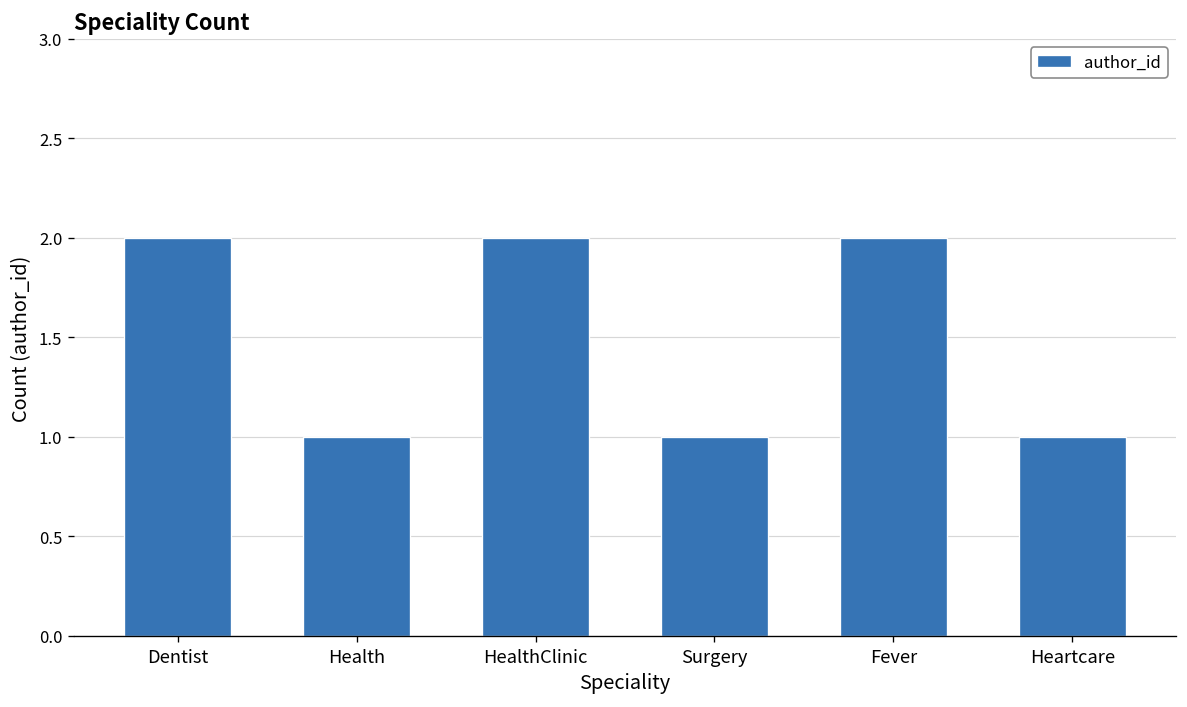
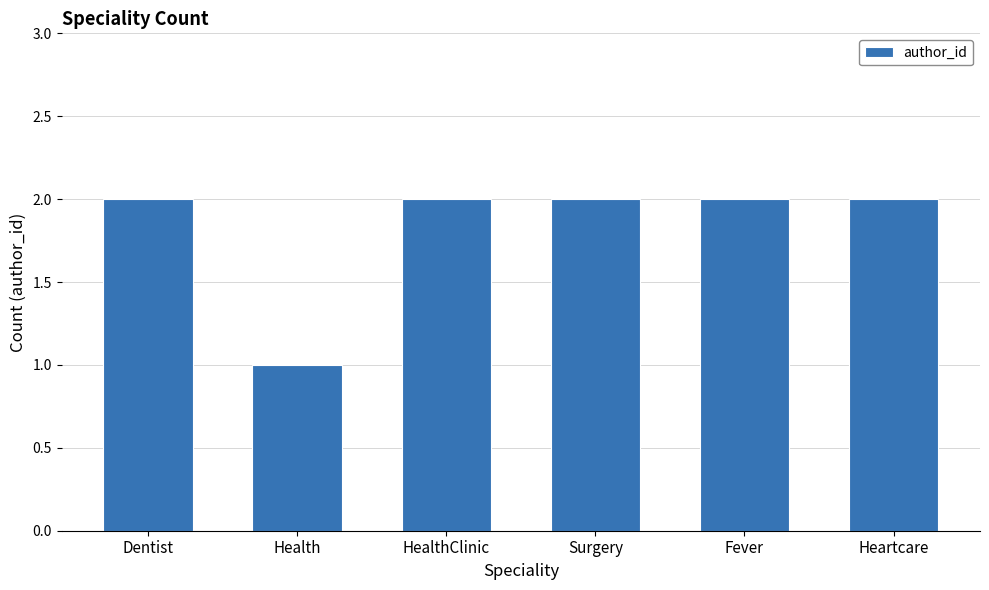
  {
    "Dentist": 2,
    "Health": 1,
    "HealthClinic": 2,
-   "Surgery": 1,
+   "Surgery": 2,
    "Fever": 2,
-   "Heartcare": 1
+   "Heartcare": 2
  }
